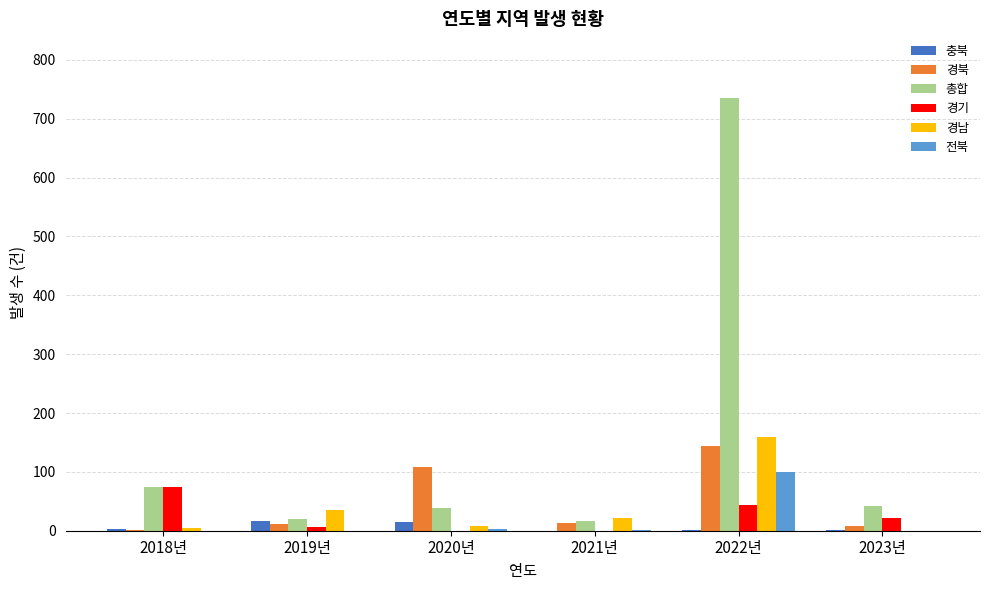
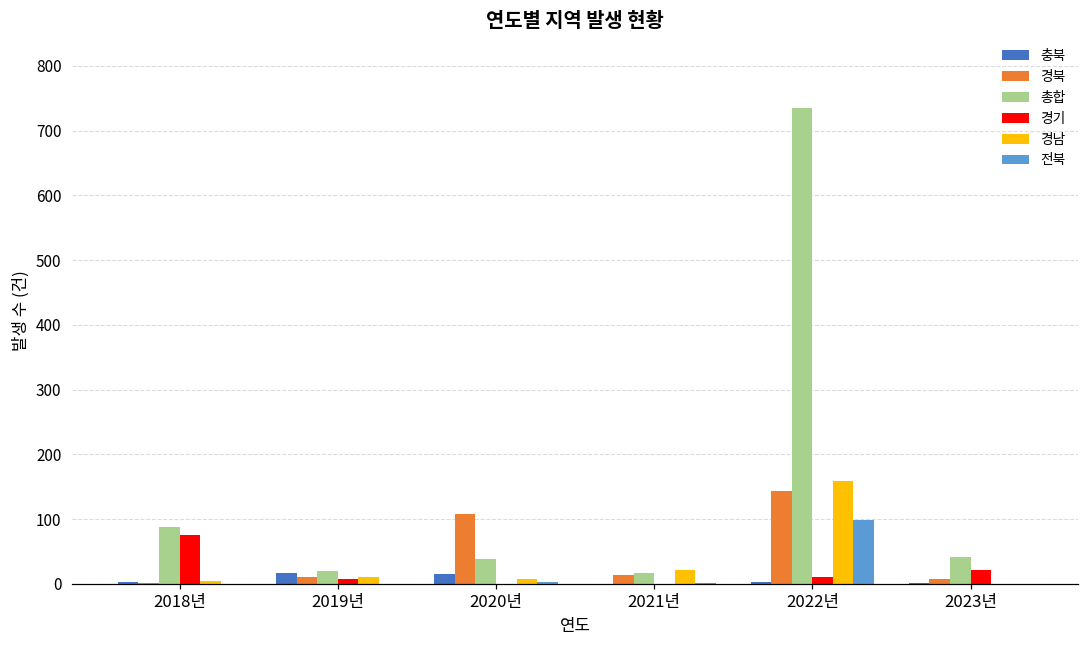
  {
    "경북": {
      "2019년": 10,
      "2020년": 110,
      "2021년": 10,
      "2022년": 140,
      "2023년": 10
    },
    "총합": {
-     "2018년": 70,
+     "2018년": 90,
      "2019년": 20,
      "2020년": 40,
      "2021년": 20,
      "2022년": 740,
      "2023년": 40
    },
    "경기": {
      "2018년": 80,
      "2019년": 10,
      "2020년": 0,
      "2021년": 0,
-     "2022년": 40,
+     "2022년": 10,
      "2023년": 20
    },
    "경남": {
-     "2019년": 40,
+     "2019년": 10,
      "2020년": 10,
      "2021년": 20,
      "2022년": 160,
      "2023년": 0
    }
  }
